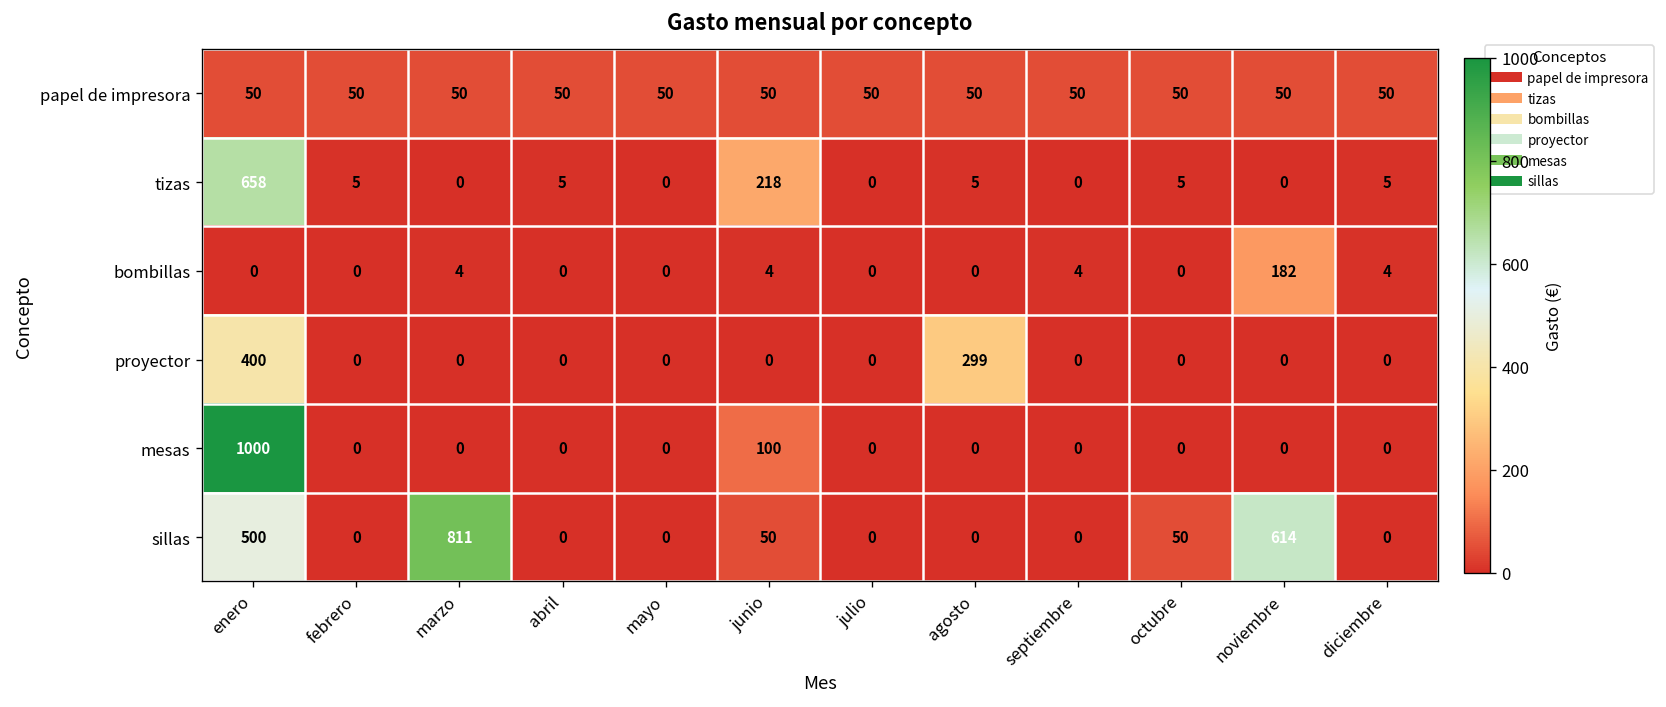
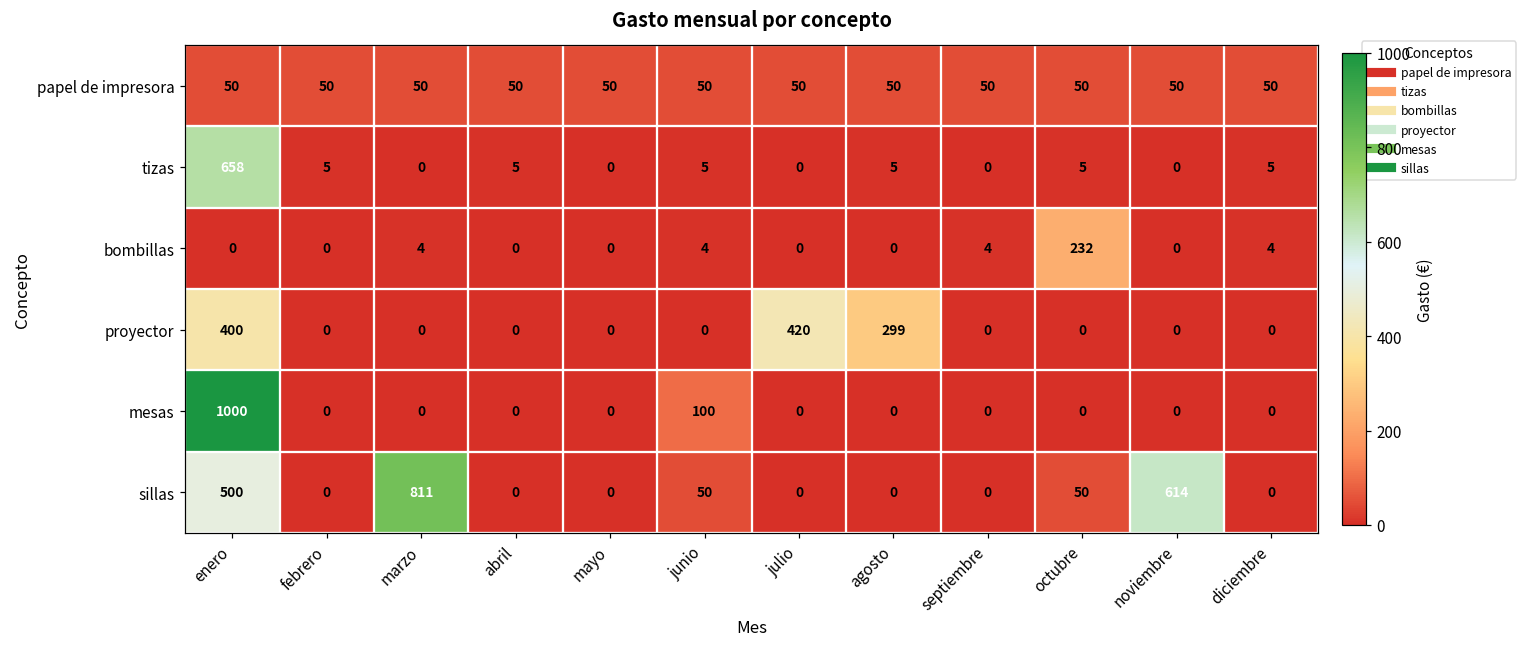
  {
    "papel de impresora": {
      "enero": 50,
      "febrero": 50,
      "marzo": 50,
      "abril": 50,
      "mayo": 50,
      "junio": 50,
      "julio": 50,
      "agosto": 50,
      "septiembre": 50,
      "octubre": 50,
      "noviembre": 50,
      "diciembre": 50
    },
    "tizas": {
      "enero": 658,
      "febrero": 5,
      "marzo": 0,
      "abril": 5,
      "mayo": 0,
-     "junio": 218,
+     "junio": 5,
      "julio": 0,
      "agosto": 5,
      "septiembre": 0,
      "octubre": 5,
      "noviembre": 0,
      "diciembre": 5
    },
    "bombillas": {
      "enero": 0,
      "febrero": 0,
      "marzo": 4,
      "abril": 0,
      "mayo": 0,
      "junio": 4,
      "julio": 0,
      "agosto": 0,
      "septiembre": 4,
-     "octubre": 0,
-     "noviembre": 182,
+     "octubre": 232,
+     "noviembre": 0,
      "diciembre": 4
    },
    "proyector": {
      "enero": 400,
      "febrero": 0,
      "marzo": 0,
      "abril": 0,
      "mayo": 0,
      "junio": 0,
-     "julio": 0,
+     "julio": 420,
      "agosto": 299,
      "septiembre": 0,
      "octubre": 0,
      "noviembre": 0,
      "diciembre": 0
    },
    "mesas": {
      "enero": 1000,
      "febrero": 0,
      "marzo": 0,
      "abril": 0,
      "mayo": 0,
      "junio": 100,
      "julio": 0,
      "agosto": 0,
      "septiembre": 0,
      "octubre": 0,
      "noviembre": 0,
      "diciembre": 0
    },
    "sillas": {
      "enero": 500,
      "febrero": 0,
      "marzo": 811,
      "abril": 0,
      "mayo": 0,
      "junio": 50,
      "julio": 0,
      "agosto": 0,
      "septiembre": 0,
      "octubre": 50,
      "noviembre": 614,
      "diciembre": 0
    }
  }
